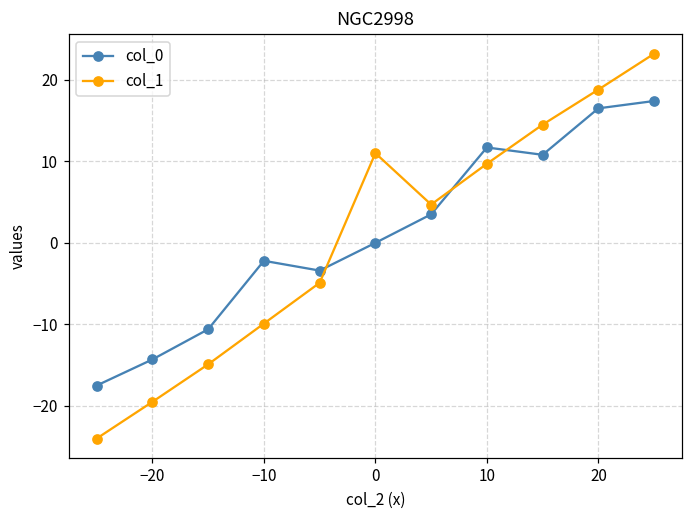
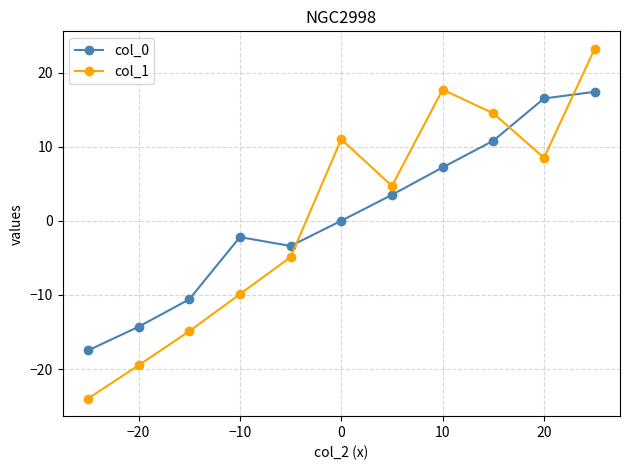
  {
    "col_0": {
      "−20": -14,
      "−10": -2,
      "0": 0,
-     "10": 12,
+     "10": 7,
      "20": 17
    },
    "col_1": {
      "−20": -20,
      "−10": -10,
      "0": 11,
-     "10": 10,
-     "20": 19
+     "10": 18,
+     "20": 9
    }
  }
